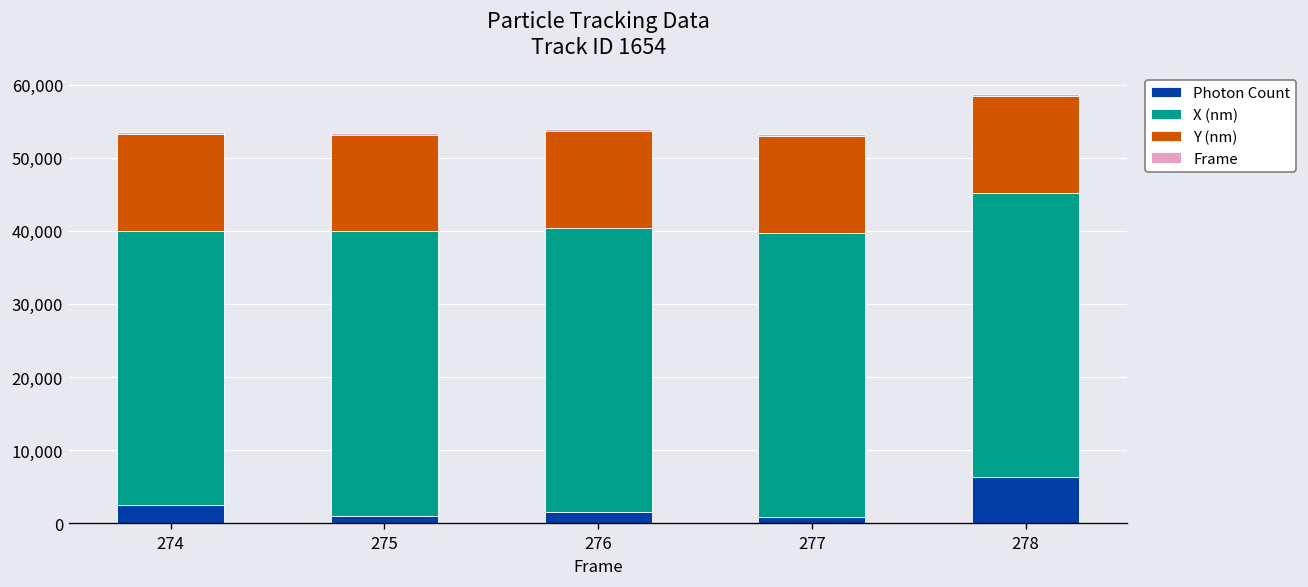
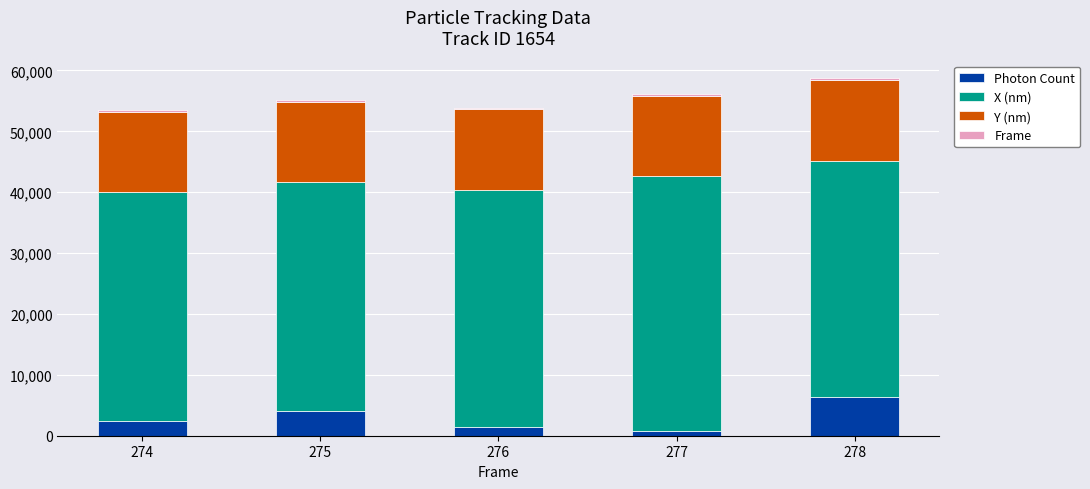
  {
    "Photon Count": {
      "274": "2,000",
-     "275": "1,000",
+     "275": "4,000",
      "276": "2,000",
      "277": "1,000",
      "278": "6,000"
    },
    "X (nm)": {
      "274": "37,000",
-     "275": "39,000",
+     "275": "38,000",
      "276": "39,000",
-     "277": "39,000",
+     "277": "42,000",
      "278": "39,000"
    },
    "Y (nm)": {
      "274": "13,000",
      "275": "13,000",
      "276": "13,000",
      "277": "13,000",
      "278": "13,000"
    }
  }
